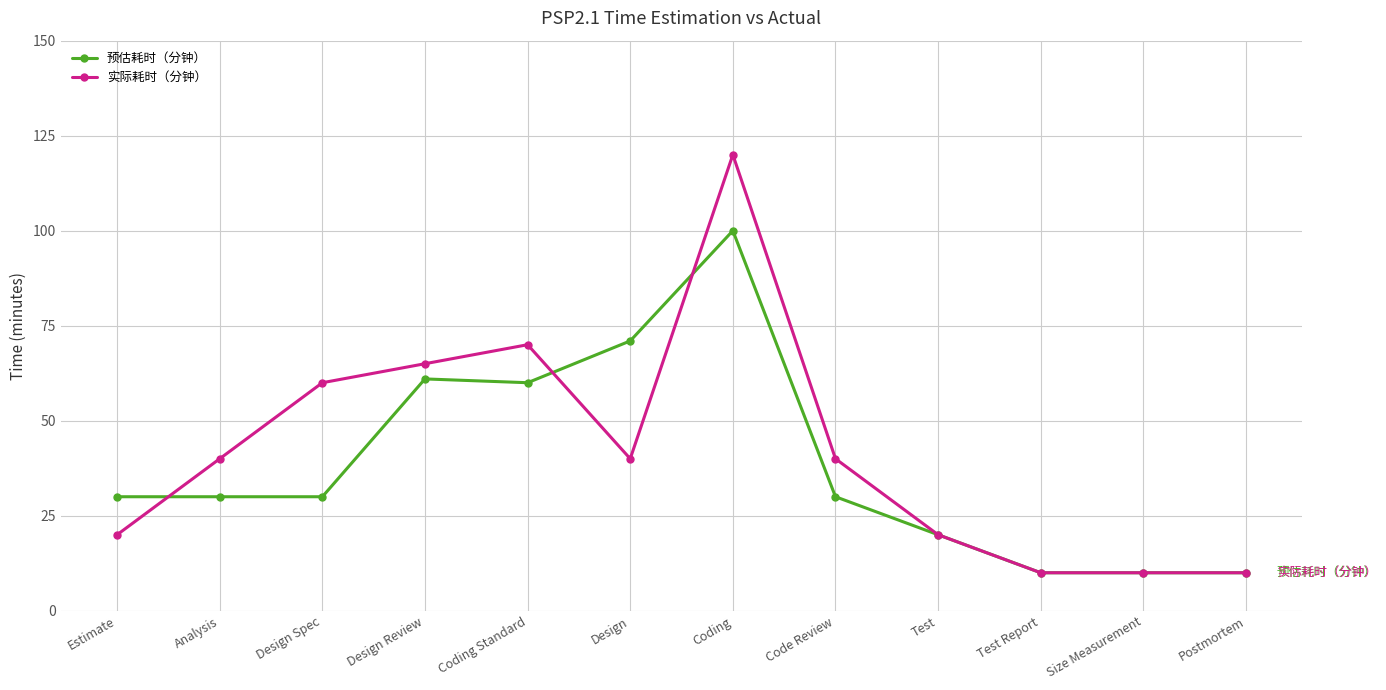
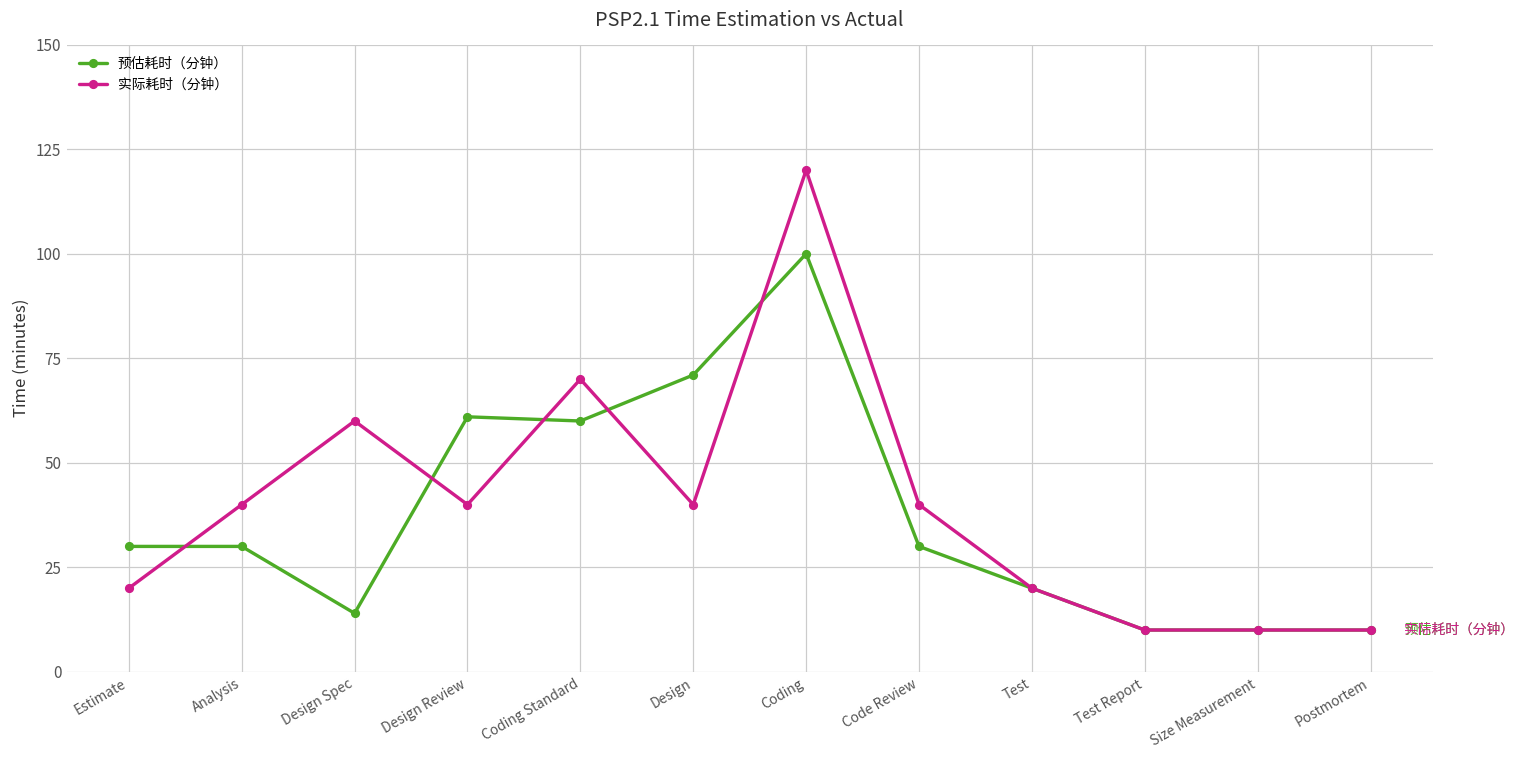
  {
    "预估耗时（分钟）": {
      "Estimate": 30,
      "Analysis": 30,
-     "Design Spec": 30,
+     "Design Spec": 14,
      "Design Review": 61,
      "Coding Standard": 60,
      "Design": 71,
      "Coding": 100,
      "Code Review": 30
    },
    "实际耗时（分钟）": {
      "Estimate": 20,
      "Analysis": 40,
      "Design Spec": 60,
-     "Design Review": 65,
+     "Design Review": 40,
      "Coding Standard": 70,
      "Design": 40,
      "Coding": 120,
      "Code Review": 40
    }
  }
